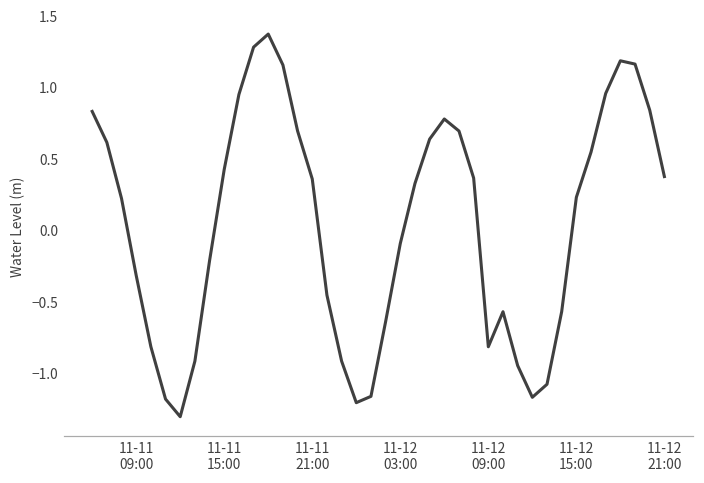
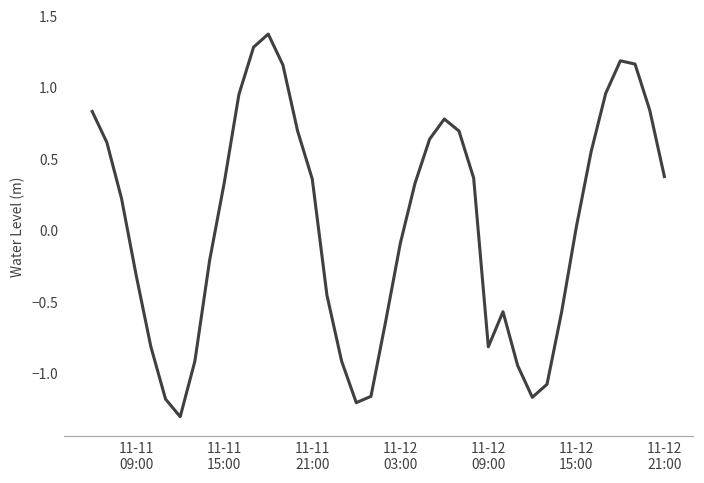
  {
    "11-11 09:00": -0.32,
-   "11-11 15:00": 0.42,
+   "11-11 15:00": 0.33,
    "11-11 21:00": 0.36,
    "11-12 03:00": -0.09,
    "11-12 09:00": -0.82,
-   "11-12 15:00": 0.23,
+   "11-12 15:00": 0.02,
    "11-12 21:00": 0.37
  }
